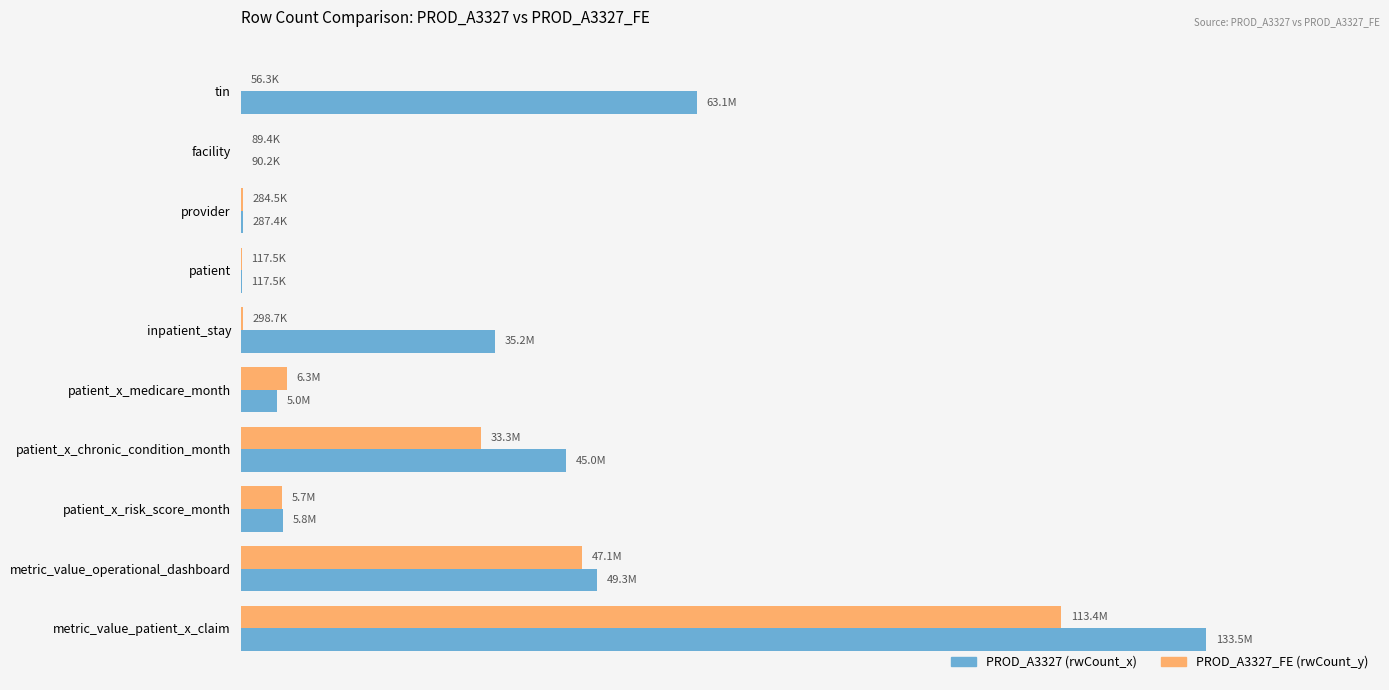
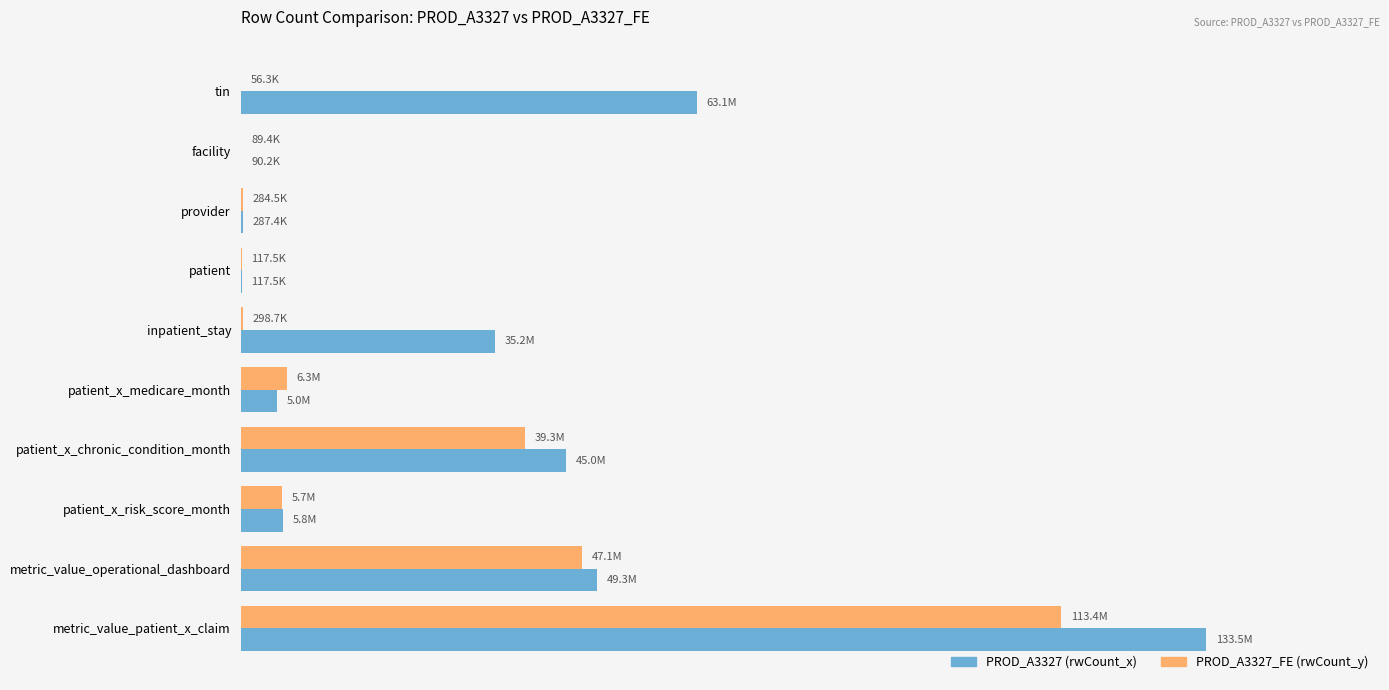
  {
    "PROD_A3327 (rwCount_x)": {
      "tin": "63.1M",
      "facility": "90.2K",
      "provider": "287.4K",
      "patient": "117.5K",
      "inpatient_stay": "35.2M",
      "patient_x_medicare_month": "5.0M",
      "patient_x_chronic_condition_month": "45.0M",
      "patient_x_risk_score_month": "5.8M",
      "metric_value_operational_dashboard": "49.3M",
      "metric_value_patient_x_claim": "133.5M"
    },
    "PROD_A3327_FE (rwCount_y)": {
      "tin": "56.3K",
      "facility": "89.4K",
      "provider": "284.5K",
      "patient": "117.5K",
      "inpatient_stay": "298.7K",
      "patient_x_medicare_month": "6.3M",
-     "patient_x_chronic_condition_month": "33.3M",
+     "patient_x_chronic_condition_month": "39.3M",
      "patient_x_risk_score_month": "5.7M",
      "metric_value_operational_dashboard": "47.1M",
      "metric_value_patient_x_claim": "113.4M"
    }
  }
